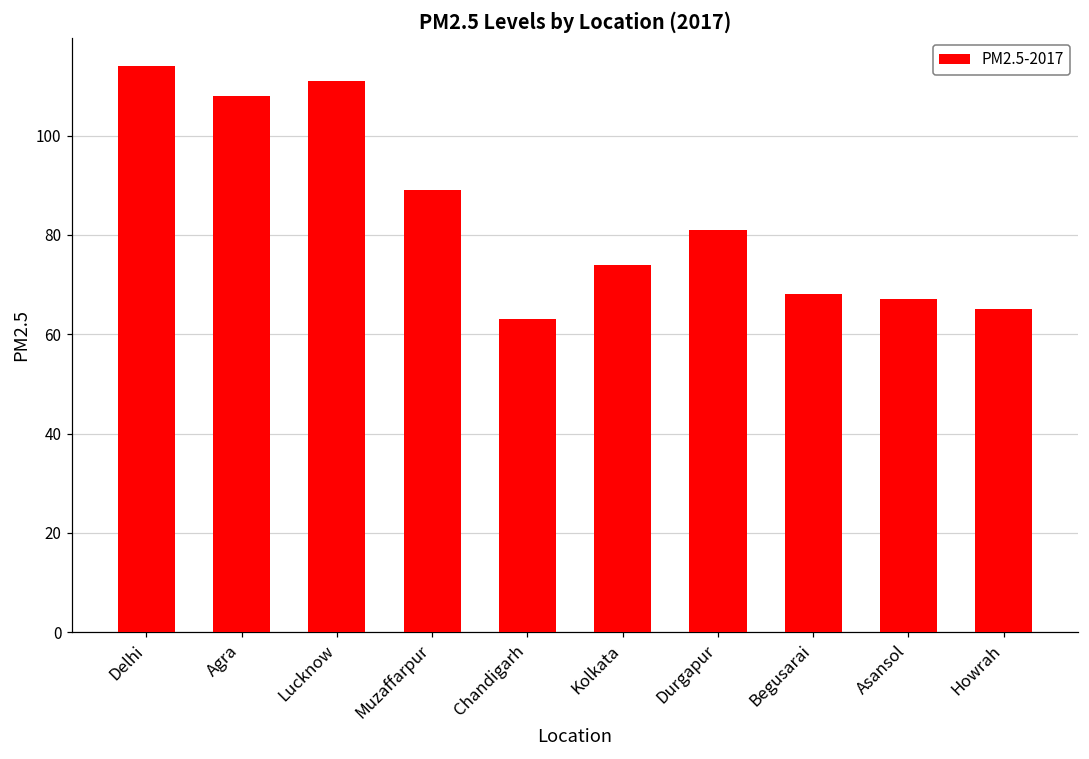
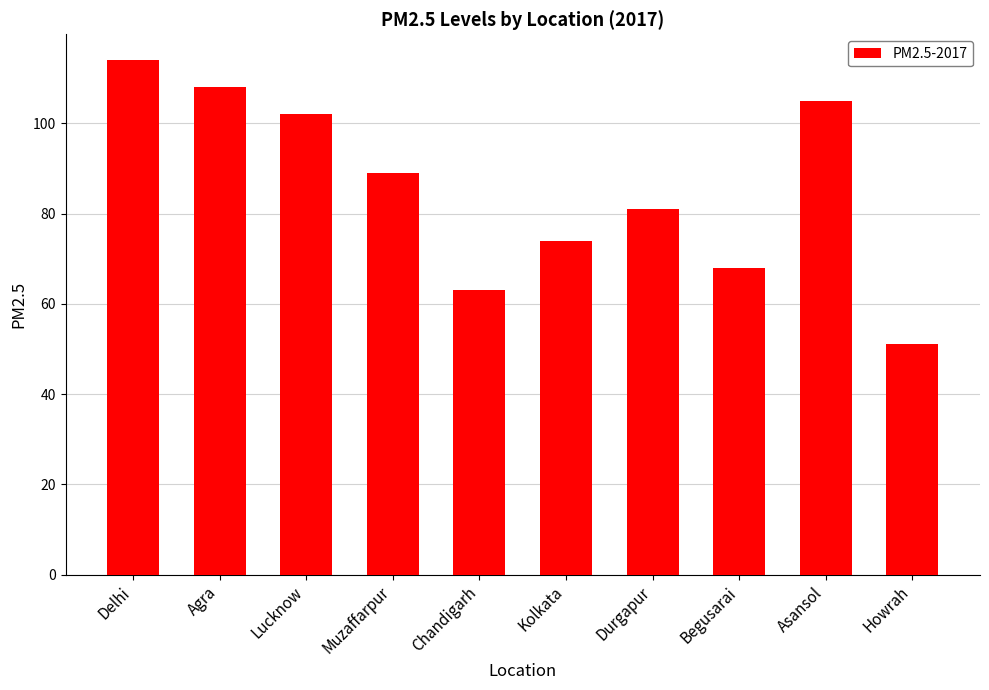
  {
    "Delhi": 114,
    "Agra": 108,
-   "Lucknow": 111,
+   "Lucknow": 102,
    "Muzaffarpur": 89,
    "Chandigarh": 63,
    "Kolkata": 74,
    "Durgapur": 81,
    "Begusarai": 68,
-   "Asansol": 67,
-   "Howrah": 65
+   "Asansol": 105,
+   "Howrah": 51
  }
